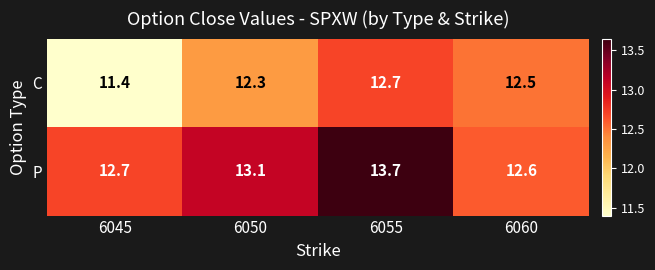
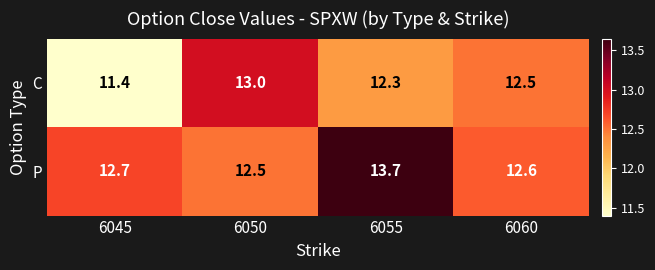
  {
    "C": {
      "6045": 11.4,
-     "6050": 12.3,
-     "6055": 12.7,
+     "6050": 13.0,
+     "6055": 12.3,
      "6060": 12.5
    },
    "P": {
      "6045": 12.7,
-     "6050": 13.1,
+     "6050": 12.5,
      "6055": 13.7,
      "6060": 12.6
    }
  }
